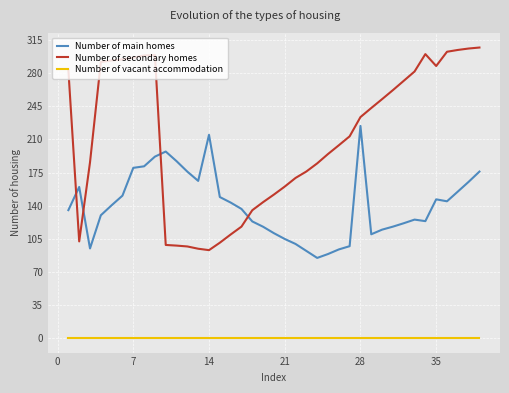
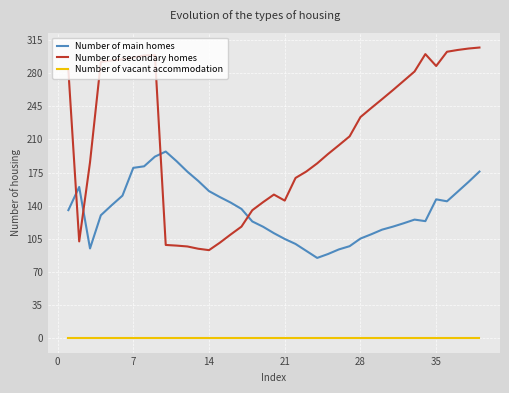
  {
    "Number of main homes": {
      "7": 180,
-     "14": 210,
+     "14": 160,
      "21": 100,
-     "28": 220,
+     "28": 110,
      "35": 150
    },
    "Number of secondary homes": {
      "14": 90,
-     "21": 160,
+     "21": 150,
      "28": 230,
      "35": 290
    },
    "Number of vacant accommodation": {
      "7": 0,
      "14": 0,
      "21": 0,
      "28": 0,
      "35": 0
    }
  }
